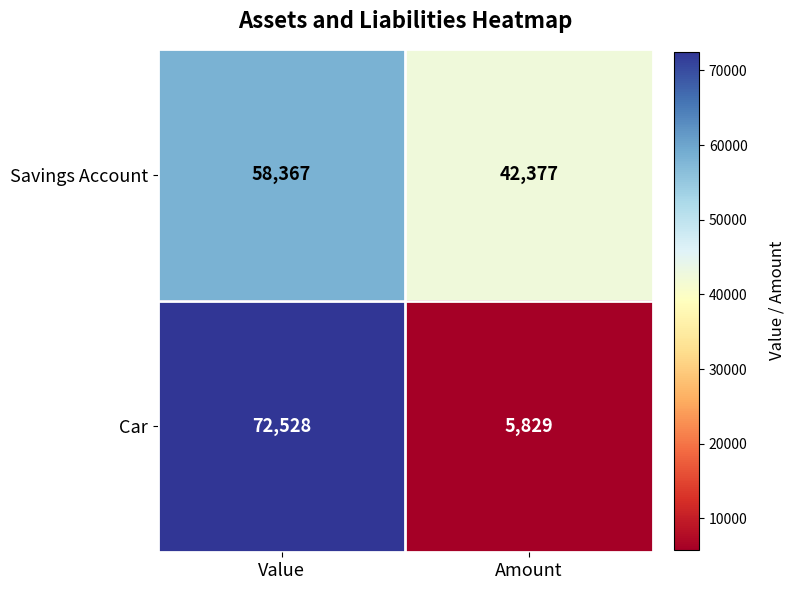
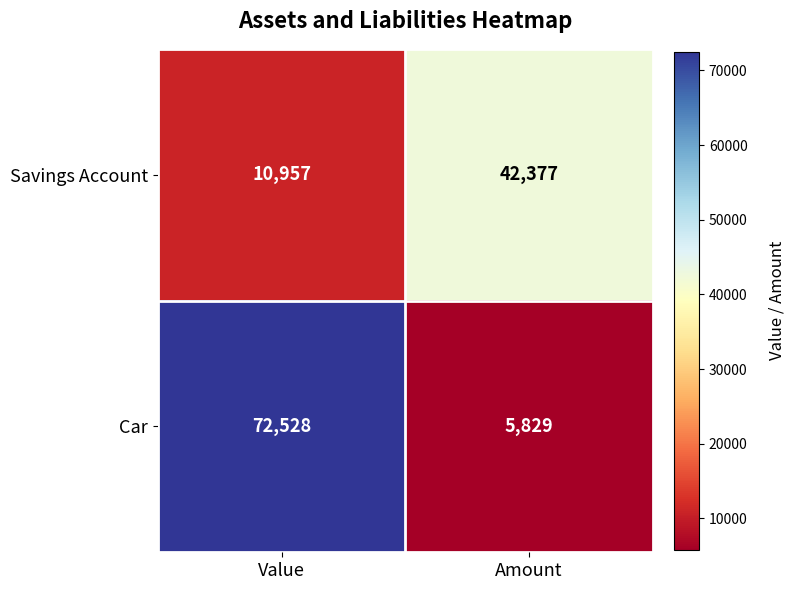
  {
    "Savings Account": {
-     "Value": "58,367",
+     "Value": "10,957",
      "Amount": "42,377"
    },
    "Car": {
      "Value": "72,528",
      "Amount": "5,829"
    }
  }
